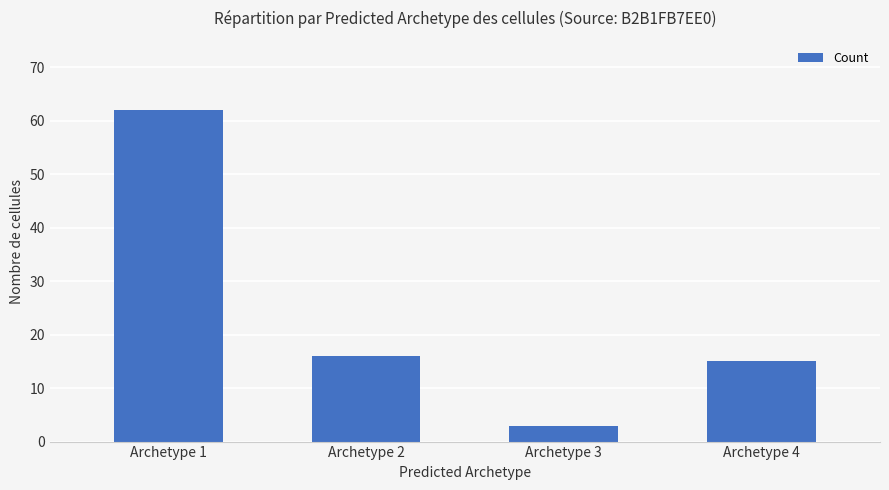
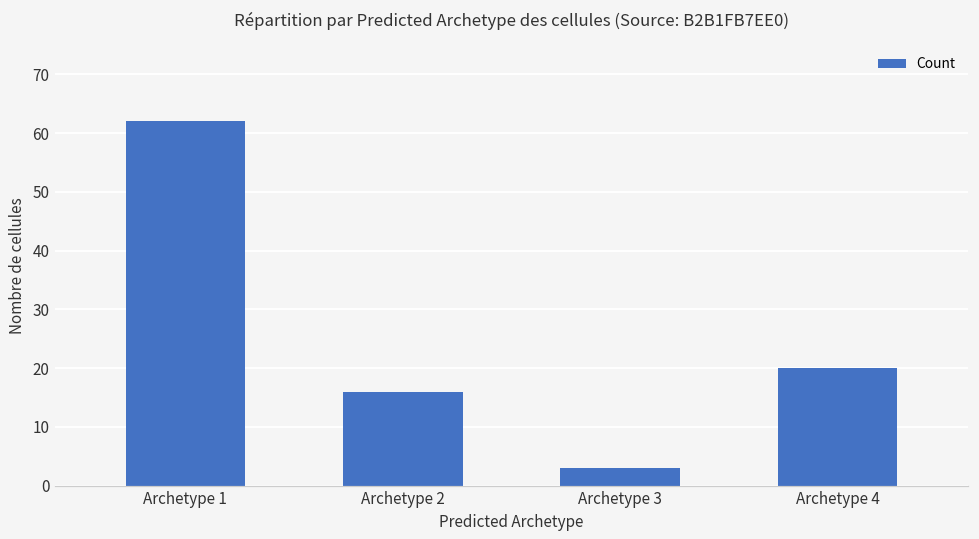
  {
    "Archetype 1": 62,
    "Archetype 2": 16,
    "Archetype 3": 3,
-   "Archetype 4": 15
+   "Archetype 4": 20
  }
